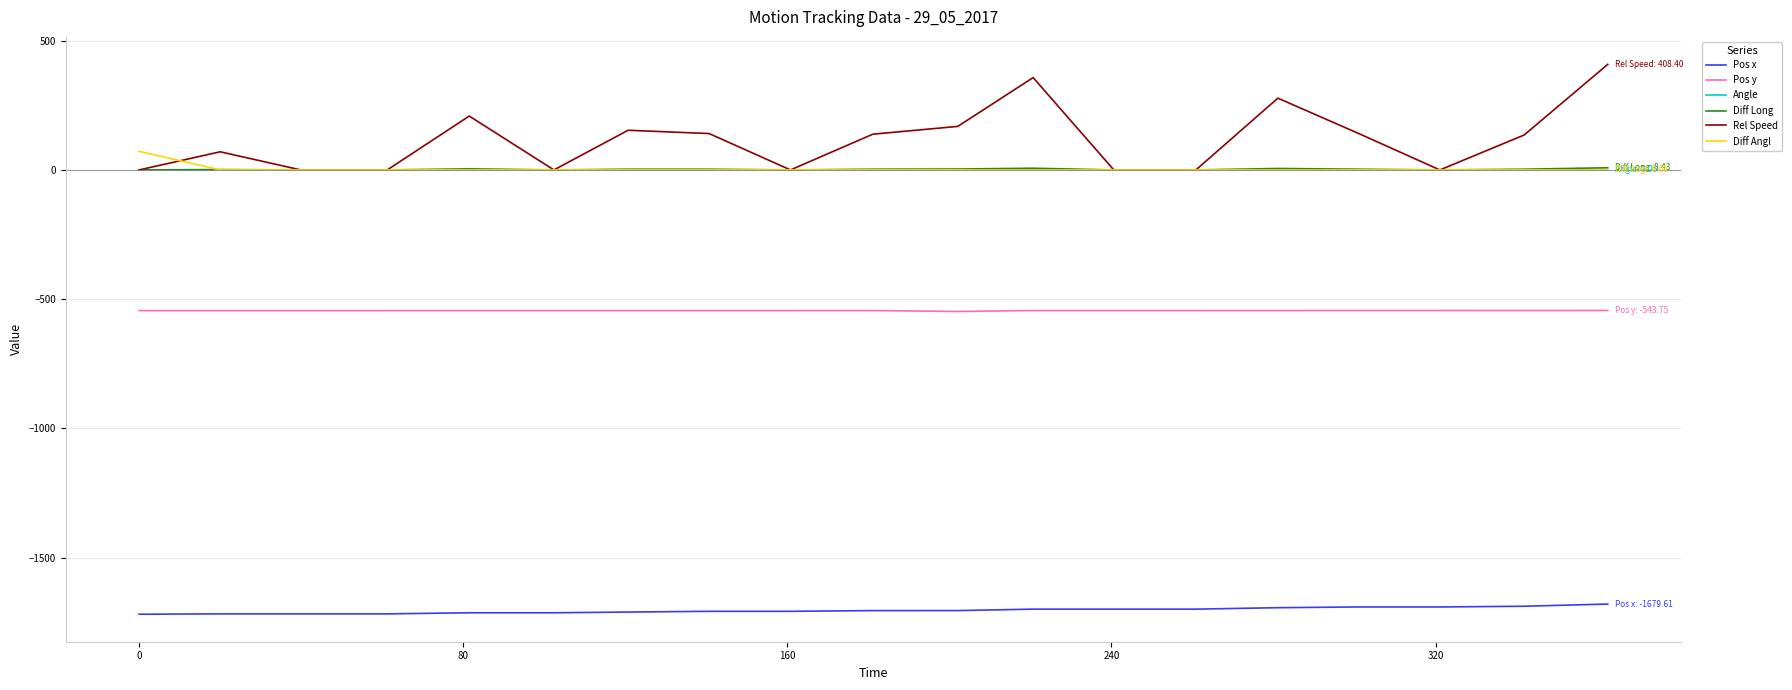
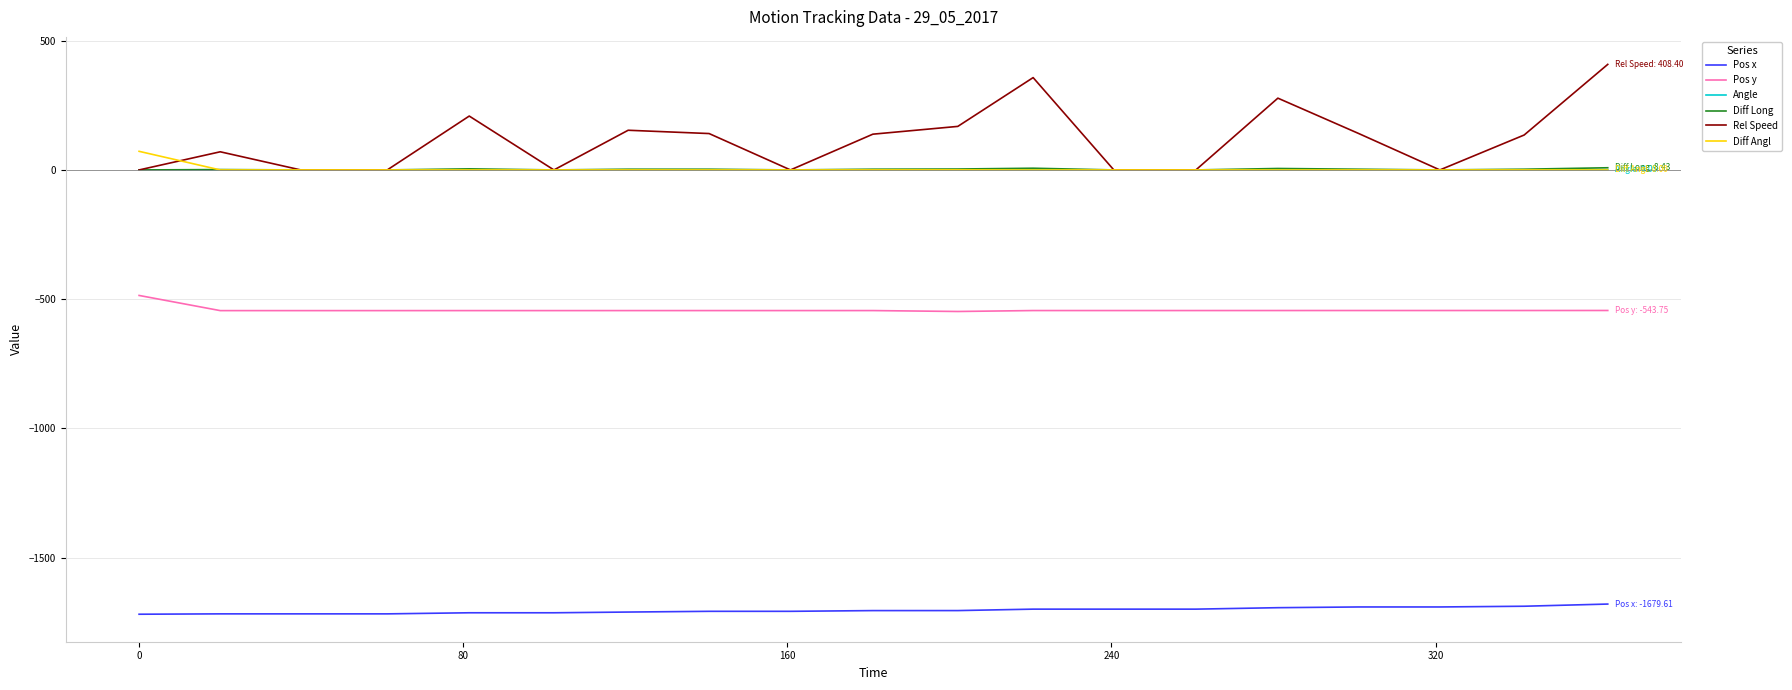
  {
    "Pos x": {
      "0": -1720
    },
    "Pos y": {
-     "0": -540
+     "0": -490
    },
    "Diff Angl": {
      "0": 70
    }
  }
